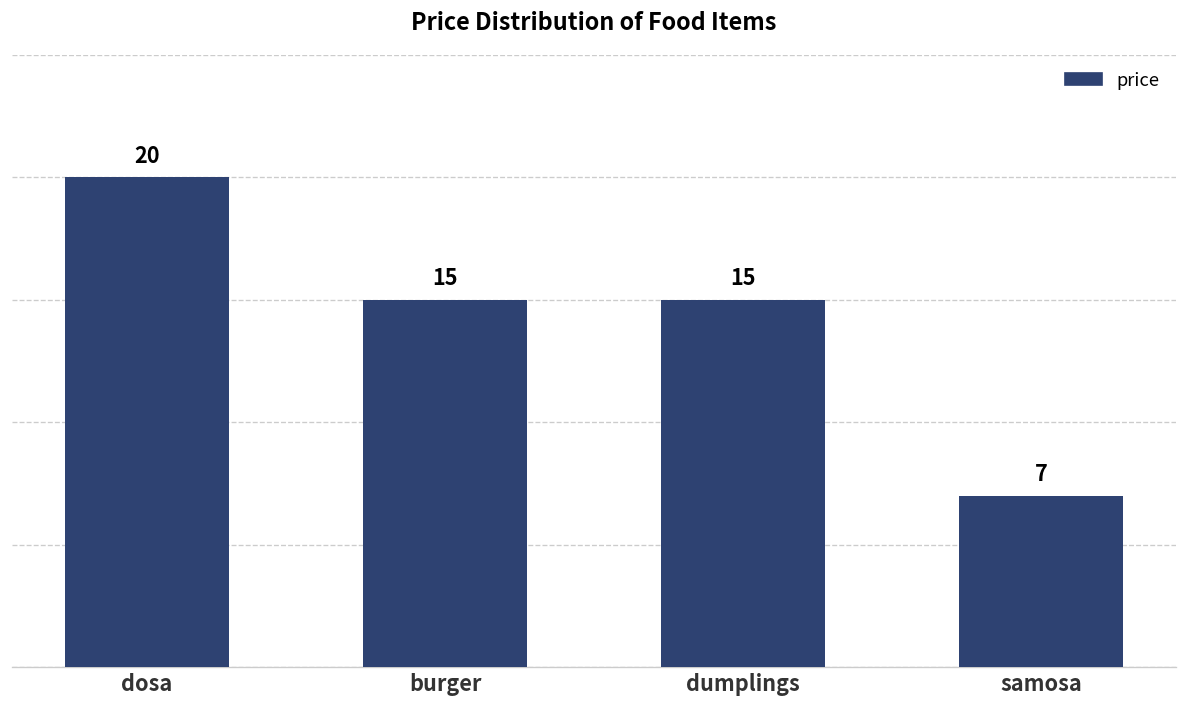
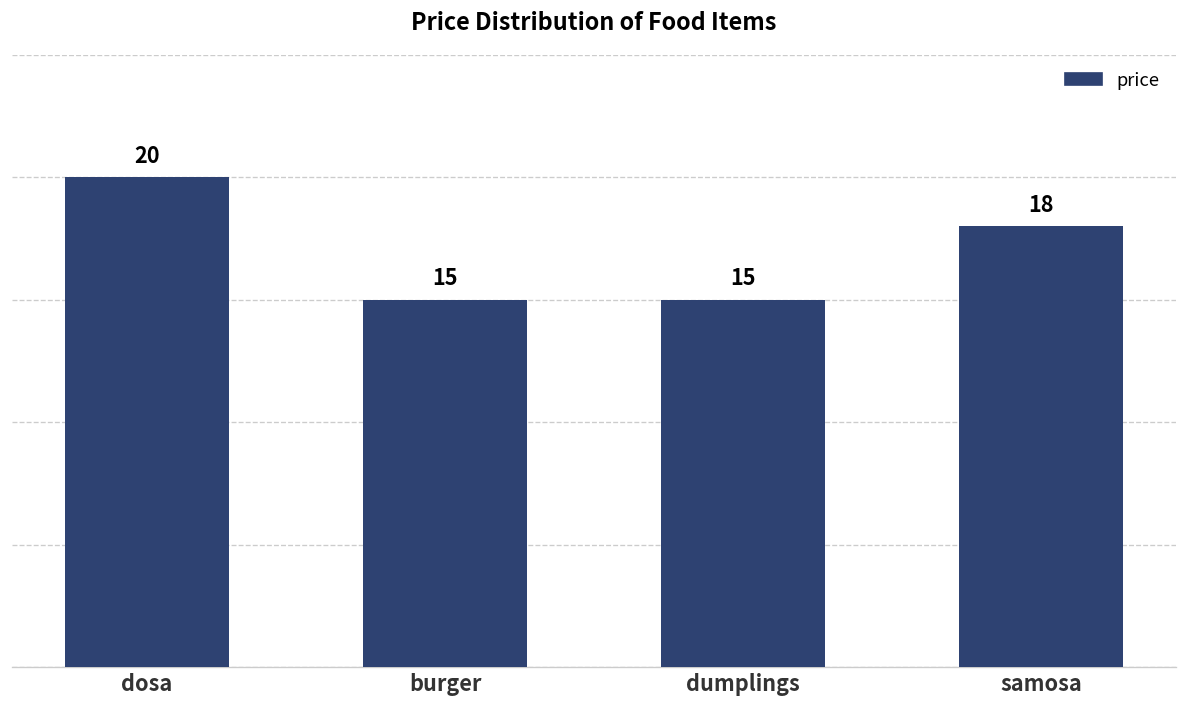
  {
    "dosa": 20,
    "burger": 15,
    "dumplings": 15,
-   "samosa": 7
+   "samosa": 18
  }
